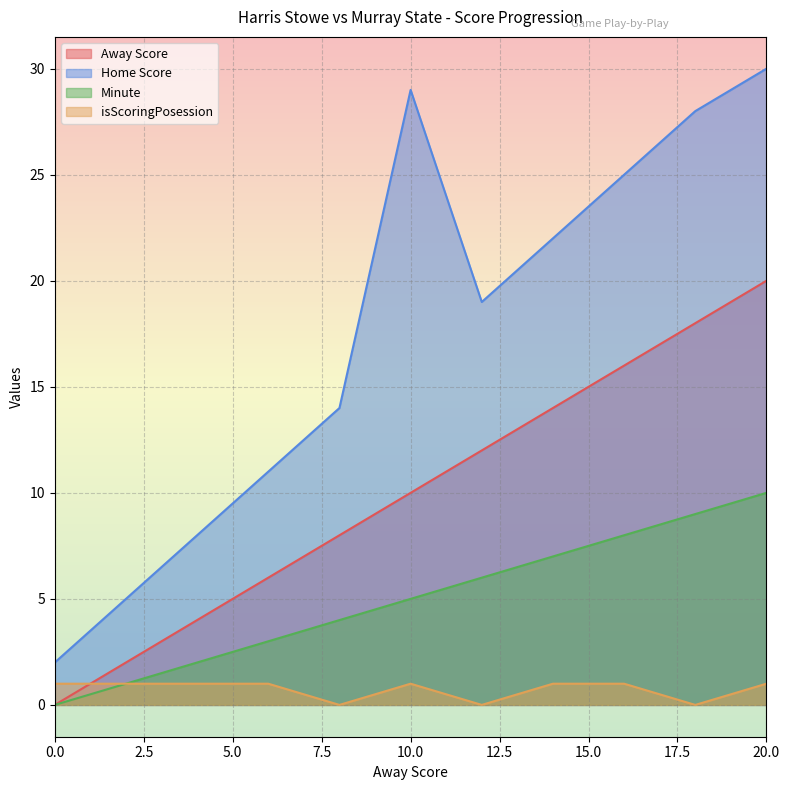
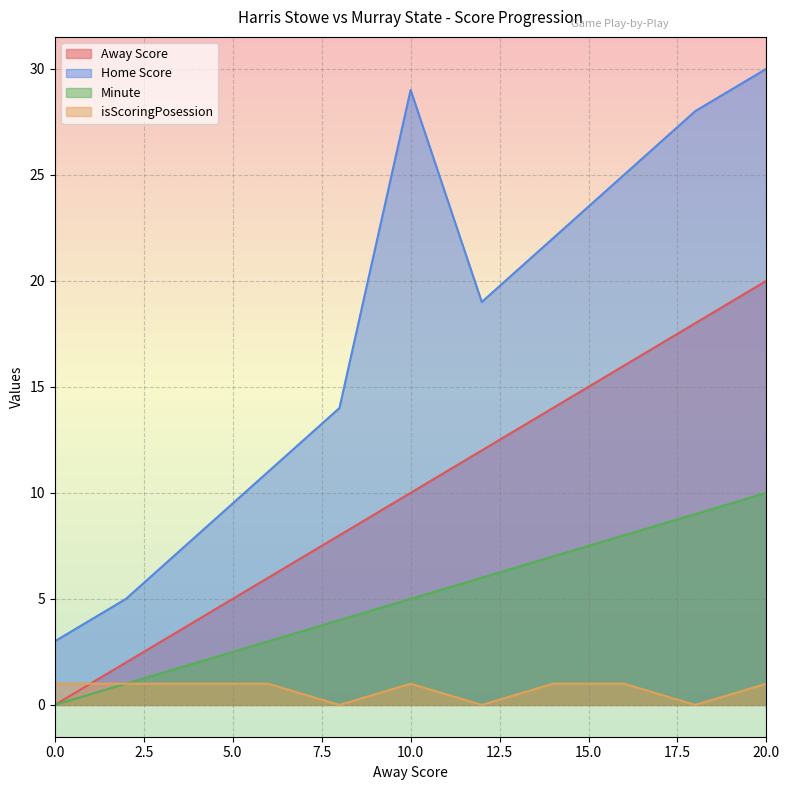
  {
    "Home Score": {
-     "0.0": 2,
+     "0.0": 3,
      "10.0": 29,
      "20.0": 30
    },
    "Minute": {
      "10.0": 5,
      "20.0": 10
    }
  }
